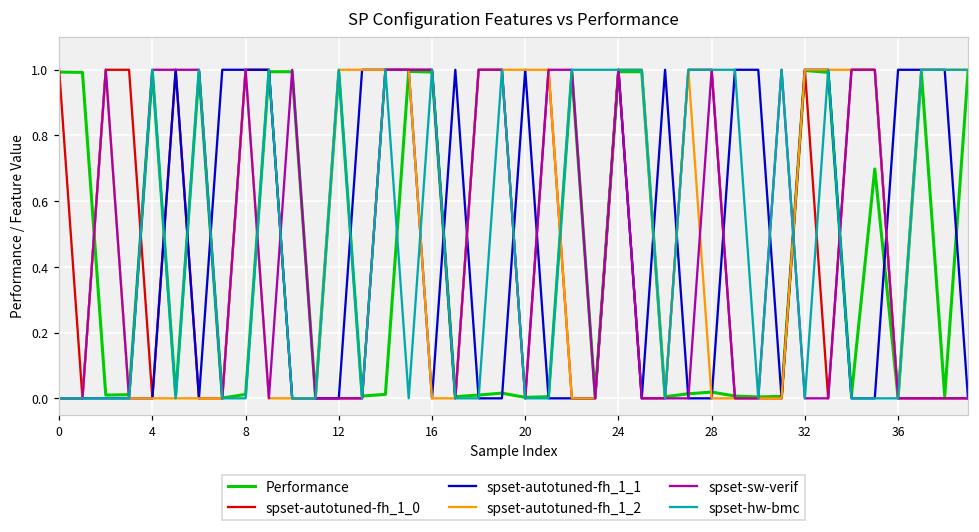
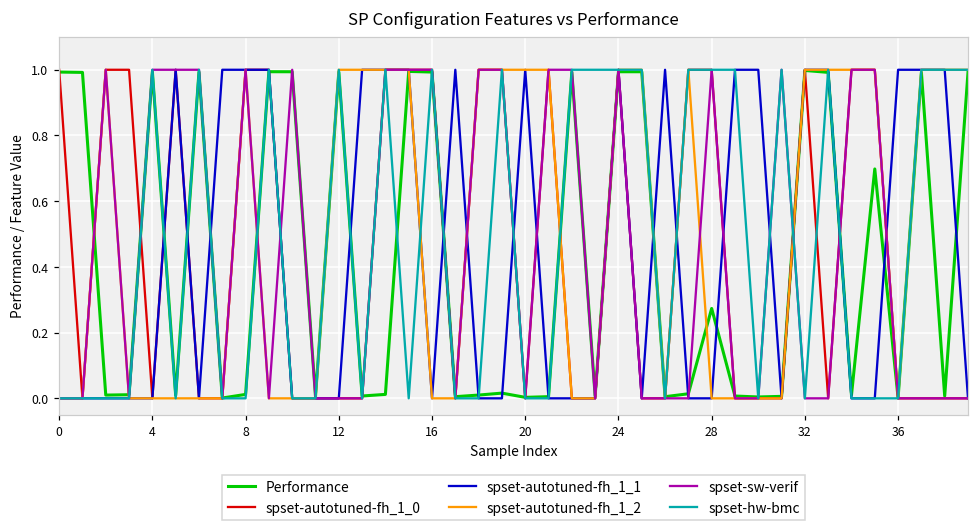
  {
    "Performance": {
      "8": 0.01,
-     "28": 0.02
+     "28": 0.27
    },
    "spset-autotuned-fh_1_1": {
      "36": 1.00
    },
    "spset-hw-bmc": {
      "8": 0.00
    }
  }
